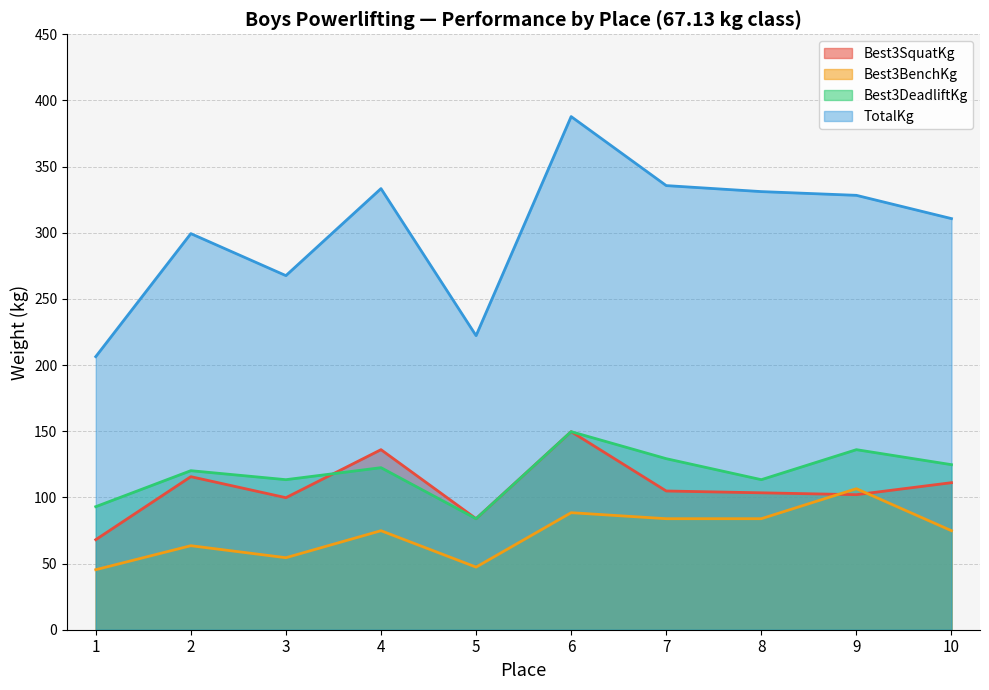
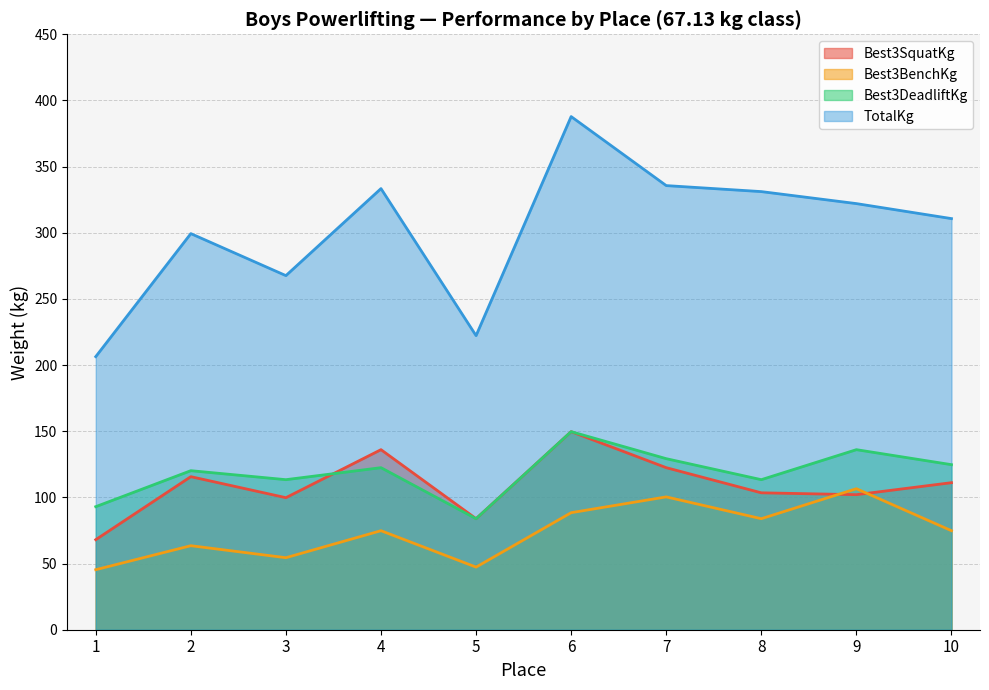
  {
    "Best3SquatKg": {
      "1": 68,
      "2": 116,
      "3": 100,
      "4": 136,
-     "7": 105,
+     "7": 122,
      "8": 103,
      "9": 102,
      "10": 111
    },
    "Best3BenchKg": {
      "1": 45,
      "2": 64,
      "3": 54,
      "4": 75,
      "5": 47,
      "6": 88,
-     "7": 84,
+     "7": 100,
      "8": 84,
      "9": 107,
      "10": 75
    },
    "Best3DeadliftKg": {
      "1": 93,
      "2": 120,
      "3": 113,
      "4": 122,
      "7": 129,
      "8": 113,
      "9": 136,
      "10": 125
    },
    "TotalKg": {
      "1": 206,
      "2": 299,
      "3": 268,
      "4": 333,
      "5": 222,
      "6": 388,
      "7": 336,
      "8": 331,
-     "9": 328,
+     "9": 322,
      "10": 311
    }
  }
